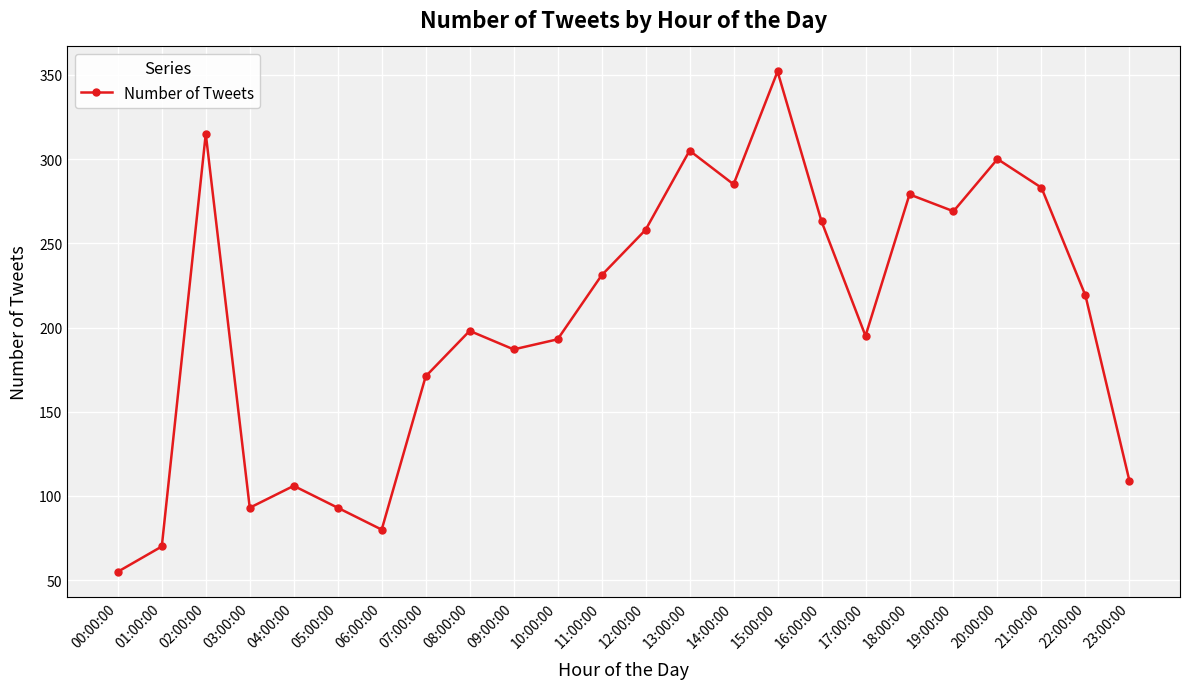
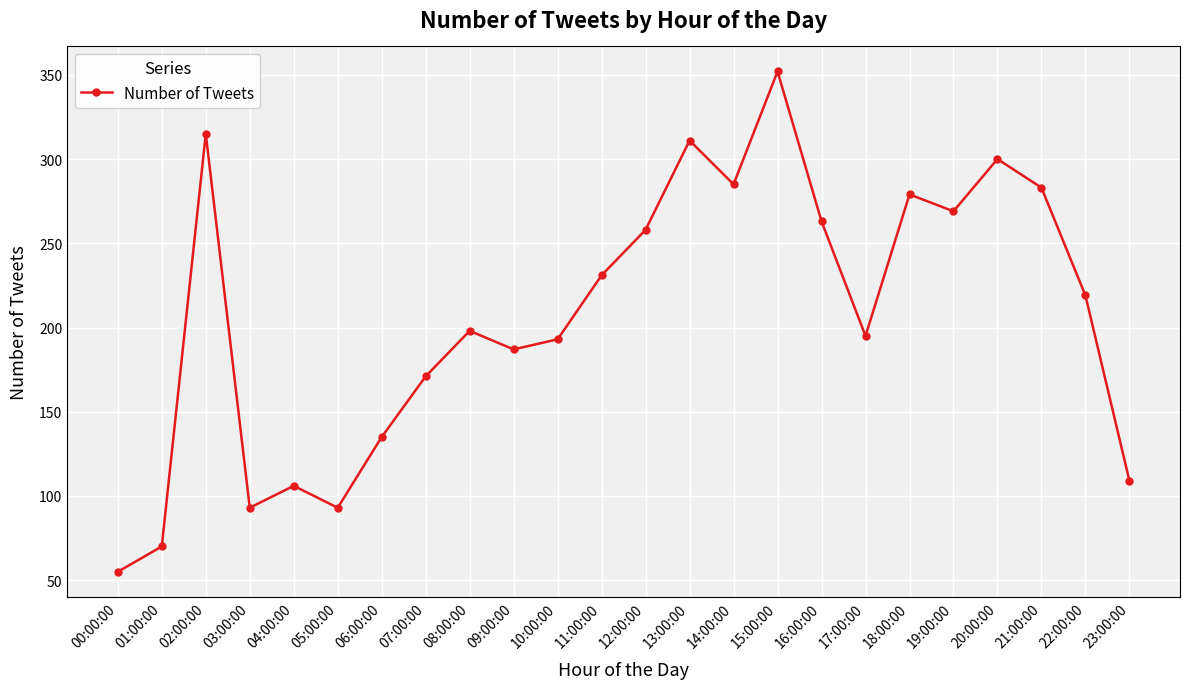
  {
    "00:00:00": 55,
    "01:00:00": 70,
    "02:00:00": 315,
    "03:00:00": 93,
    "04:00:00": 106,
    "05:00:00": 93,
-   "06:00:00": 80,
+   "06:00:00": 135,
    "07:00:00": 171,
    "08:00:00": 198,
    "09:00:00": 187,
    "10:00:00": 193,
    "11:00:00": 231,
    "12:00:00": 258,
-   "13:00:00": 305,
+   "13:00:00": 311,
    "14:00:00": 285,
    "15:00:00": 352,
    "16:00:00": 263,
    "17:00:00": 195,
    "18:00:00": 279,
    "19:00:00": 269,
    "20:00:00": 300,
    "21:00:00": 283,
    "22:00:00": 219,
    "23:00:00": 109
  }
